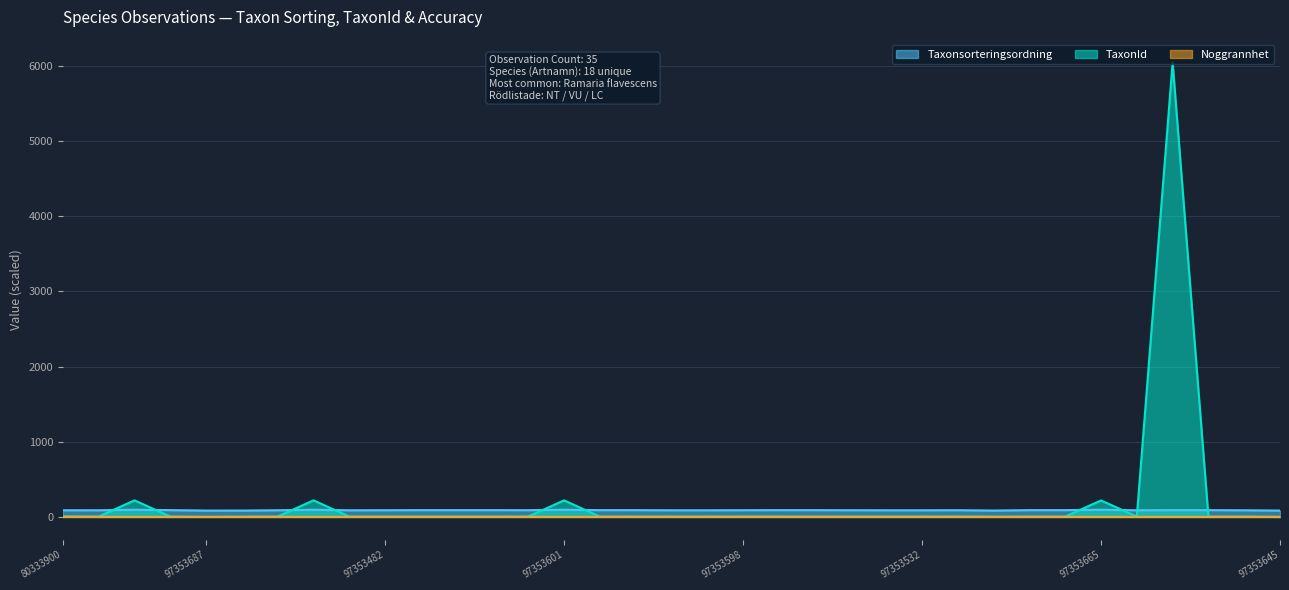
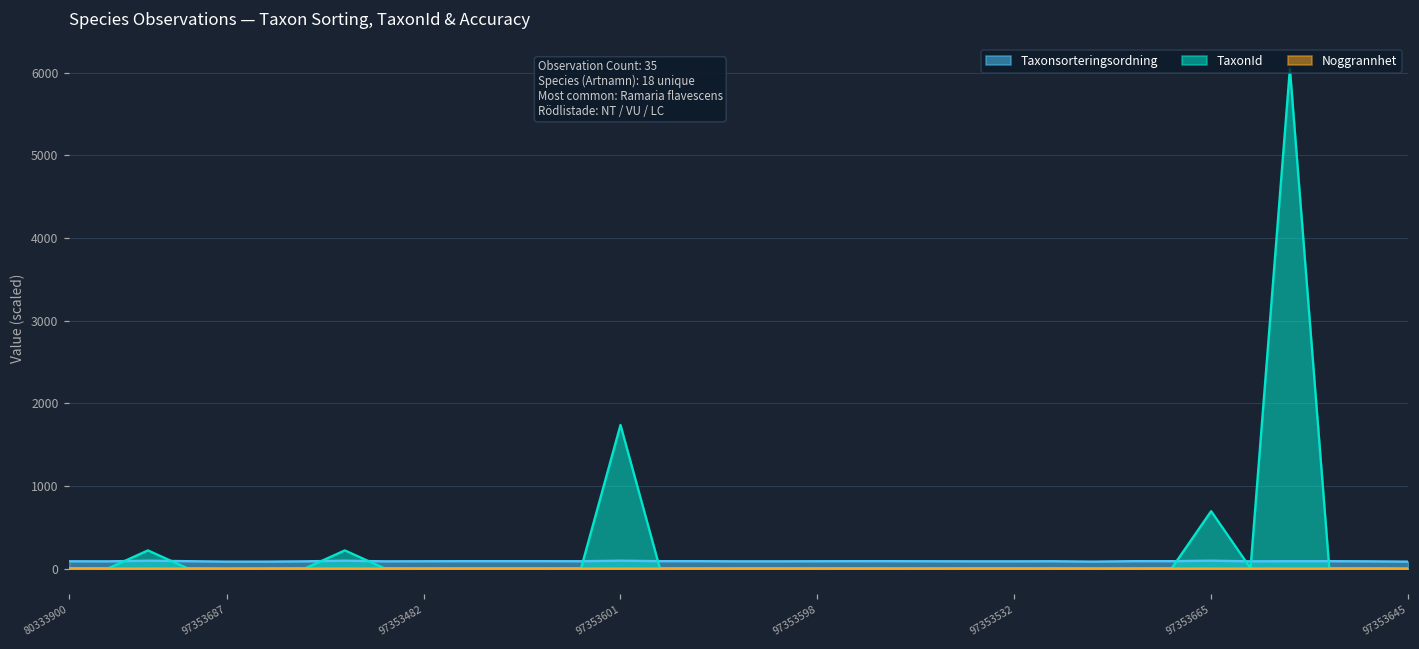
  {
    "Taxonsorteringsordning": {
      "80333900": 100,
      "97353687": 100,
      "97353482": 100,
      "97353601": 100,
      "97353598": 100,
      "97353532": 100,
      "97353665": 100,
      "97353645": 100
    },
    "TaxonId": {
-     "97353601": 200,
-     "97353665": 200
+     "97353601": 1700,
+     "97353665": 700
    },
    "Noggrannhet": {
      "97353601": 0,
      "97353665": 0
    }
  }
